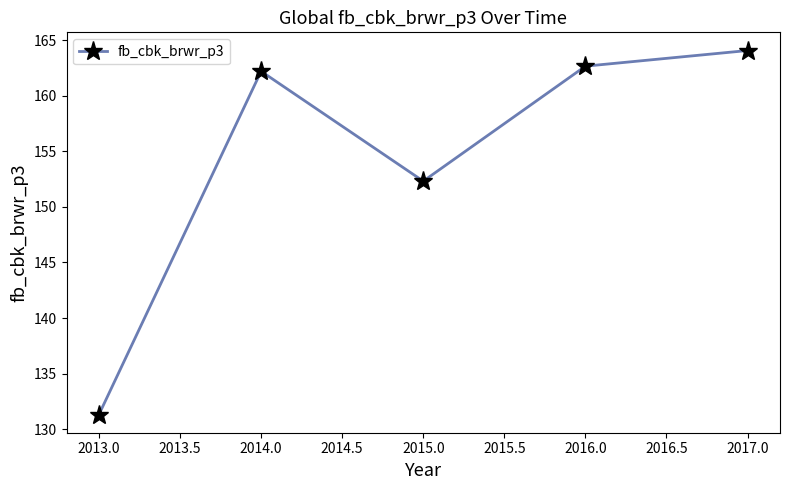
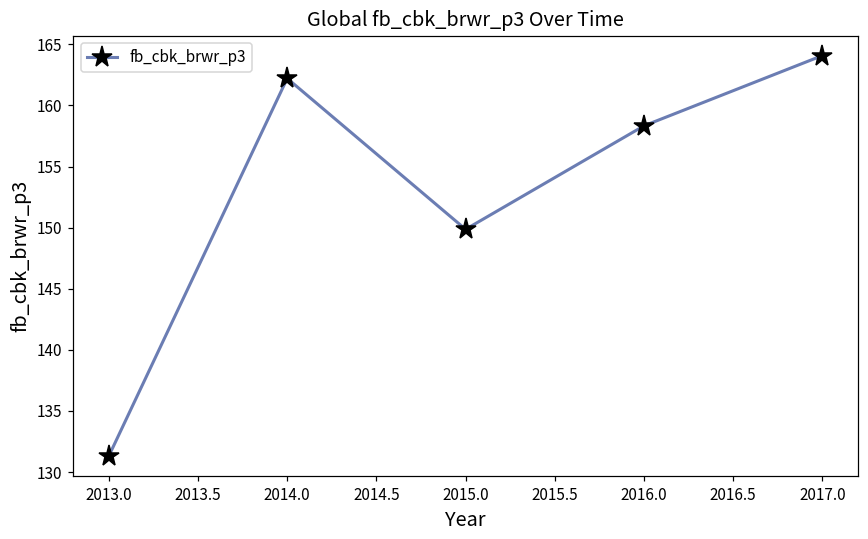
  {
    "2013.0": 131.3,
    "2014.0": 162.2,
-   "2015.0": 152.3,
-   "2016.0": 162.7,
+   "2015.0": 149.9,
+   "2016.0": 158.3,
    "2017.0": 164.1
  }
